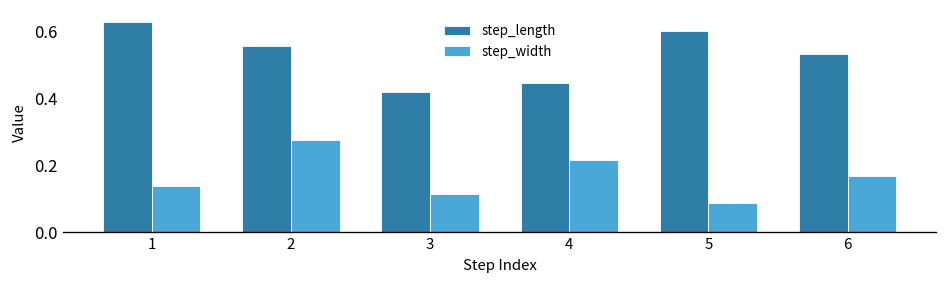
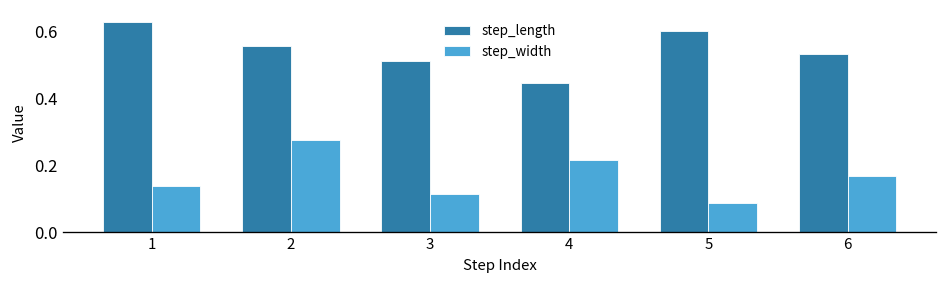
  {
    "step_length": {
      "1": 0.63,
      "2": 0.56,
-     "3": 0.42,
+     "3": 0.51,
      "4": 0.45,
      "5": 0.60,
      "6": 0.53
    },
    "step_width": {
      "1": 0.14,
      "2": 0.28,
      "3": 0.11,
      "4": 0.22,
      "5": 0.09,
      "6": 0.17
    }
  }
